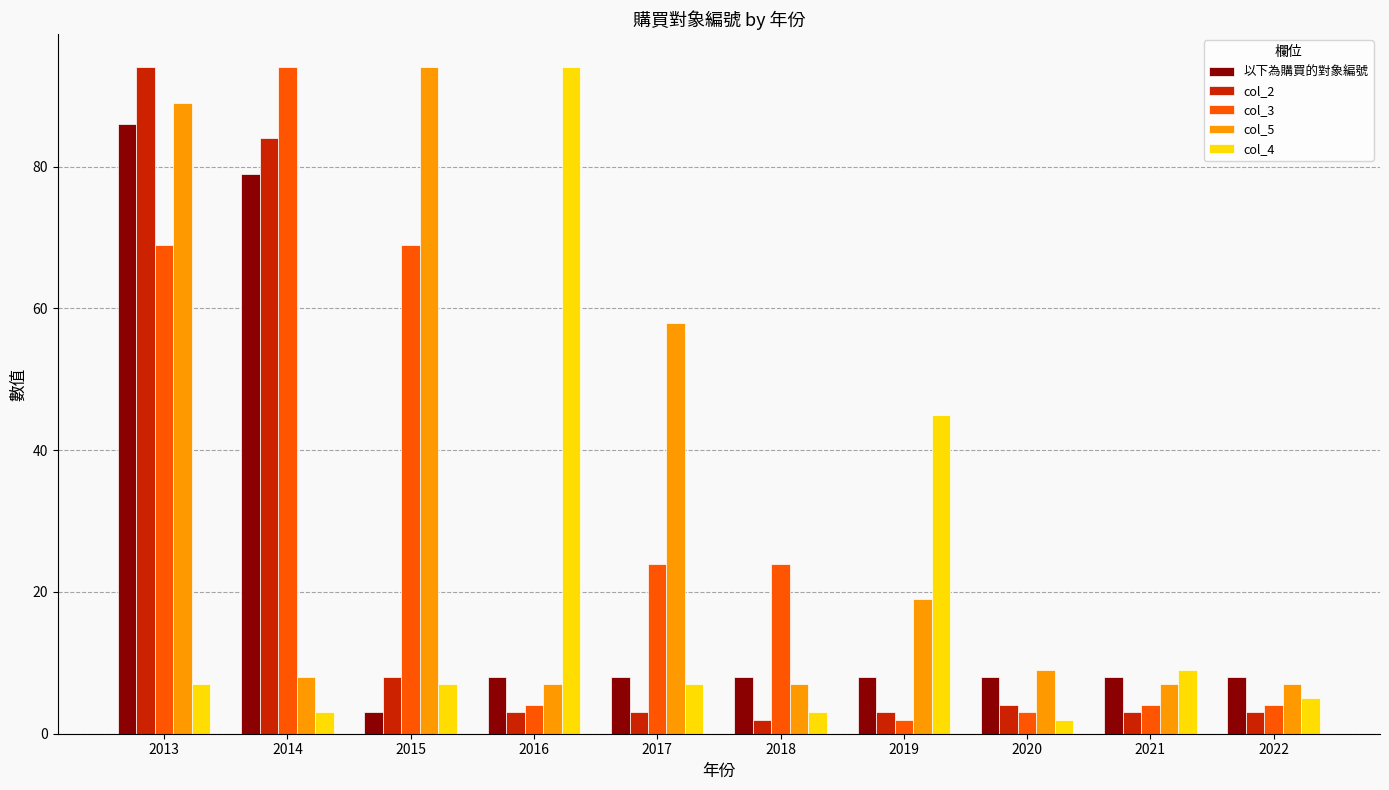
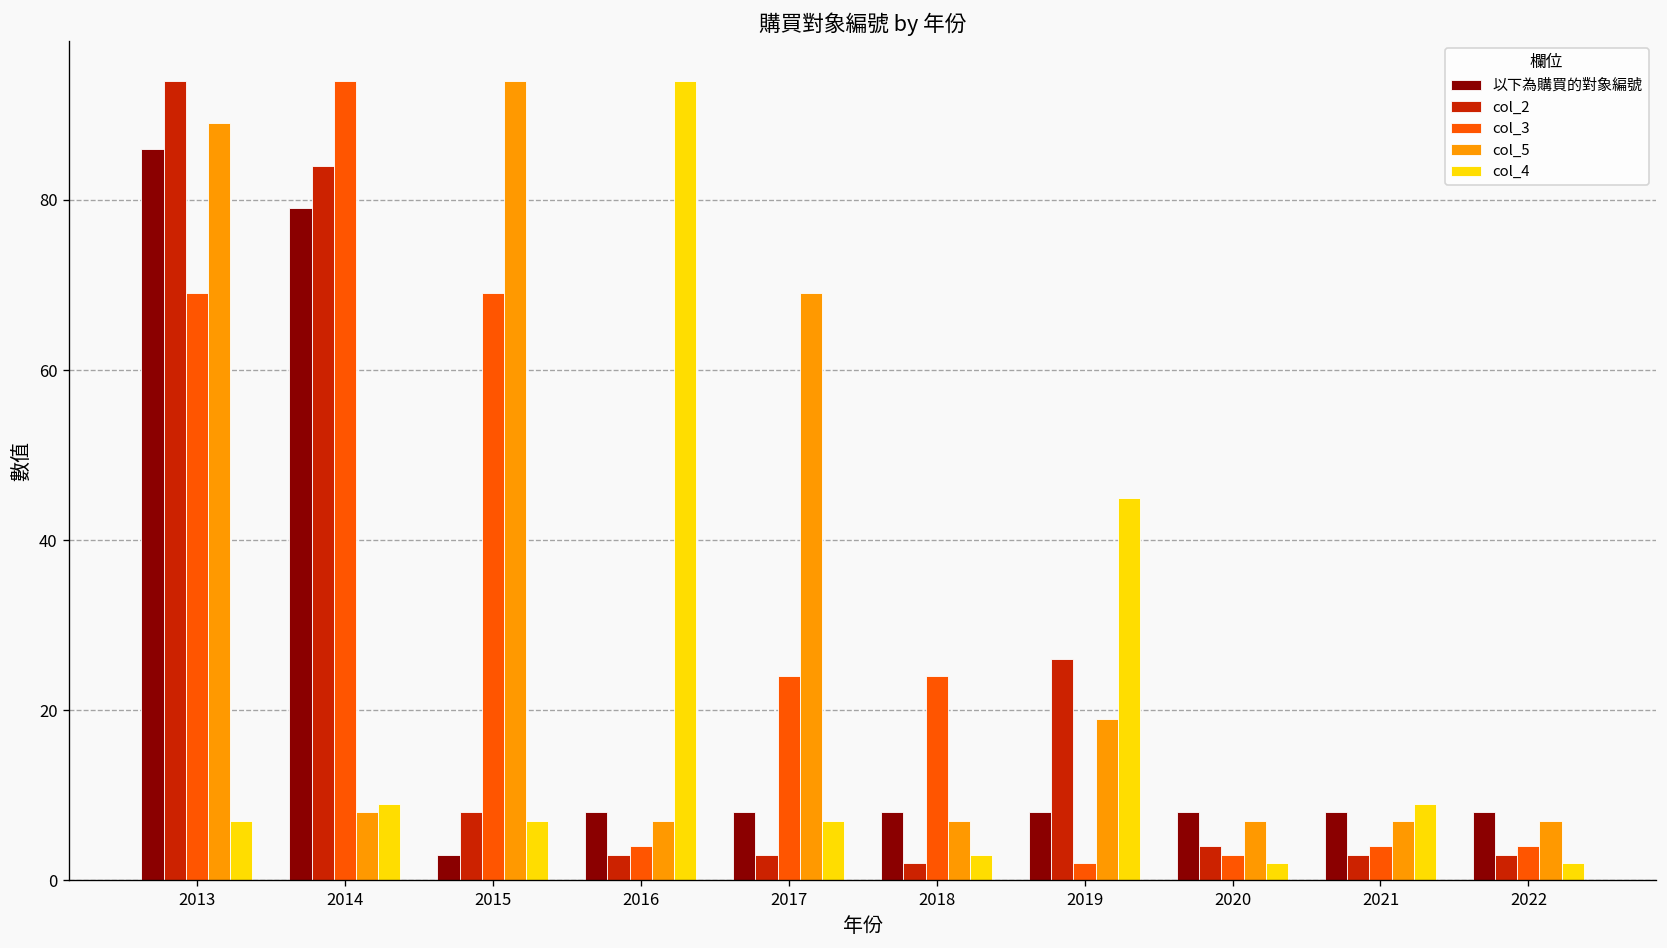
  {
    "以下為購買的對象編號": {
      "2013": 86,
      "2014": 79,
      "2015": 3,
      "2016": 8,
      "2017": 8,
      "2018": 8,
      "2019": 8,
      "2020": 8,
      "2021": 8,
      "2022": 8
    },
    "col_2": {
      "2013": 94,
      "2014": 84,
      "2015": 8,
      "2016": 3,
      "2017": 3,
      "2018": 2,
-     "2019": 3,
+     "2019": 26,
      "2020": 4,
      "2021": 3,
      "2022": 3
    },
    "col_3": {
      "2013": 69,
      "2014": 94,
      "2015": 69,
      "2016": 4,
      "2017": 24,
      "2018": 24,
      "2019": 2,
      "2020": 3,
      "2021": 4,
      "2022": 4
    },
    "col_5": {
      "2013": 89,
      "2014": 8,
      "2015": 94,
      "2016": 7,
-     "2017": 58,
+     "2017": 69,
      "2018": 7,
      "2019": 19,
-     "2020": 9,
+     "2020": 7,
      "2021": 7,
      "2022": 7
    },
    "col_4": {
      "2013": 7,
-     "2014": 3,
+     "2014": 9,
      "2015": 7,
      "2016": 94,
      "2017": 7,
      "2018": 3,
      "2019": 45,
      "2020": 2,
      "2021": 9,
-     "2022": 5
+     "2022": 2
    }
  }
